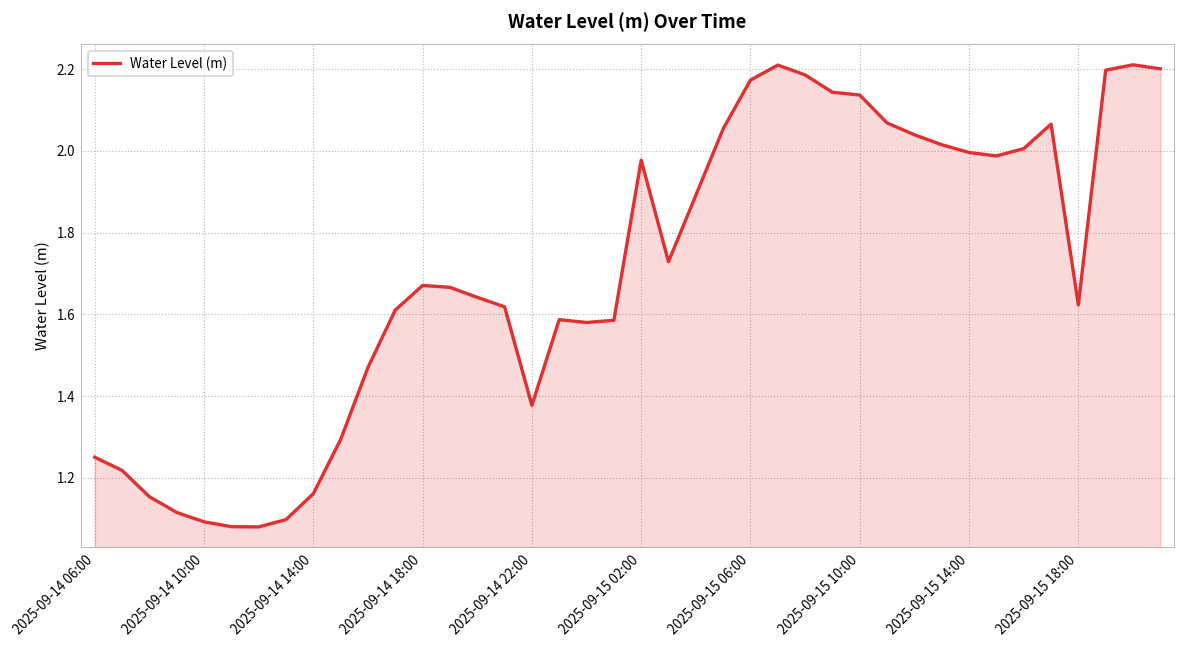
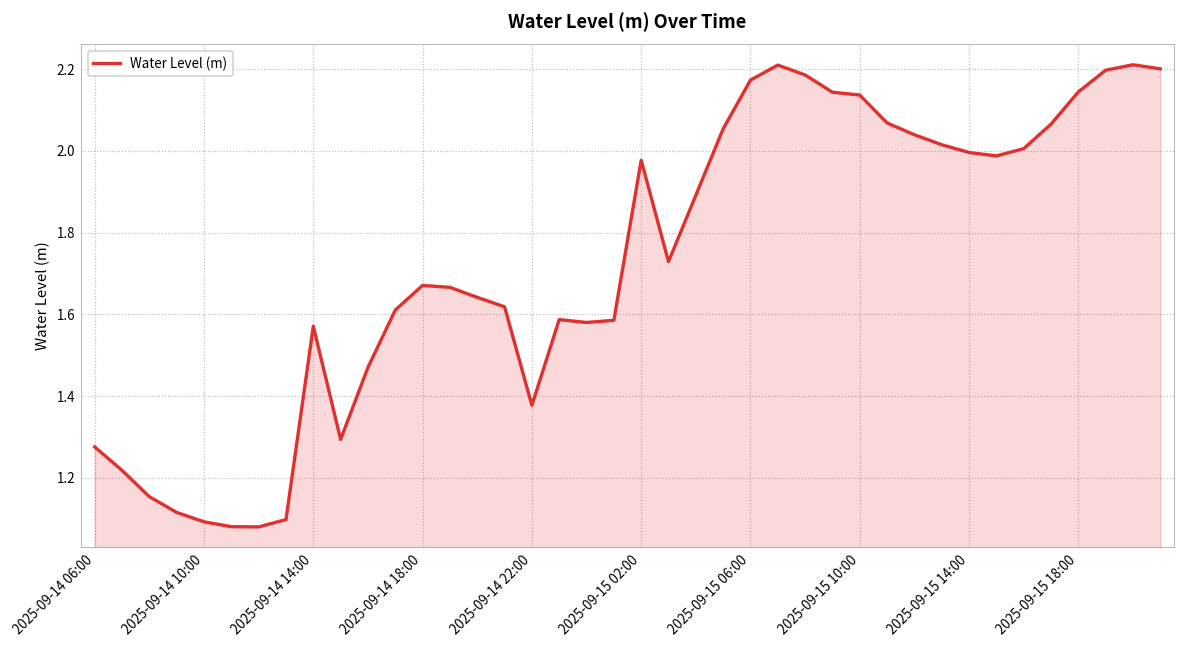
  {
-   "2025-09-14 06:00": 1.25,
+   "2025-09-14 06:00": 1.28,
    "2025-09-14 10:00": 1.09,
-   "2025-09-14 14:00": 1.16,
+   "2025-09-14 14:00": 1.57,
    "2025-09-14 18:00": 1.67,
    "2025-09-14 22:00": 1.38,
    "2025-09-15 02:00": 1.98,
    "2025-09-15 06:00": 2.17,
    "2025-09-15 10:00": 2.14,
    "2025-09-15 14:00": 2.00,
-   "2025-09-15 18:00": 1.62
+   "2025-09-15 18:00": 2.14
  }
